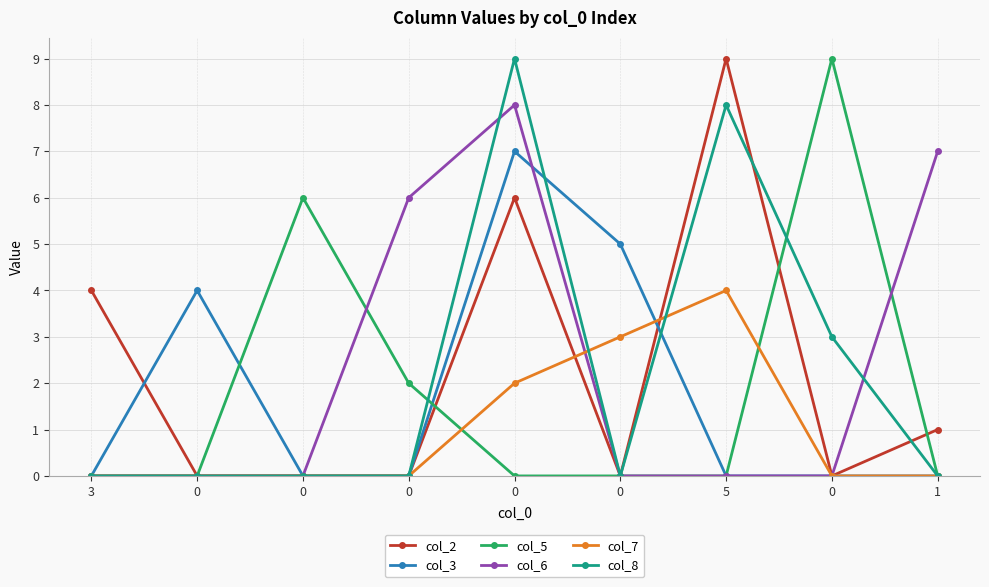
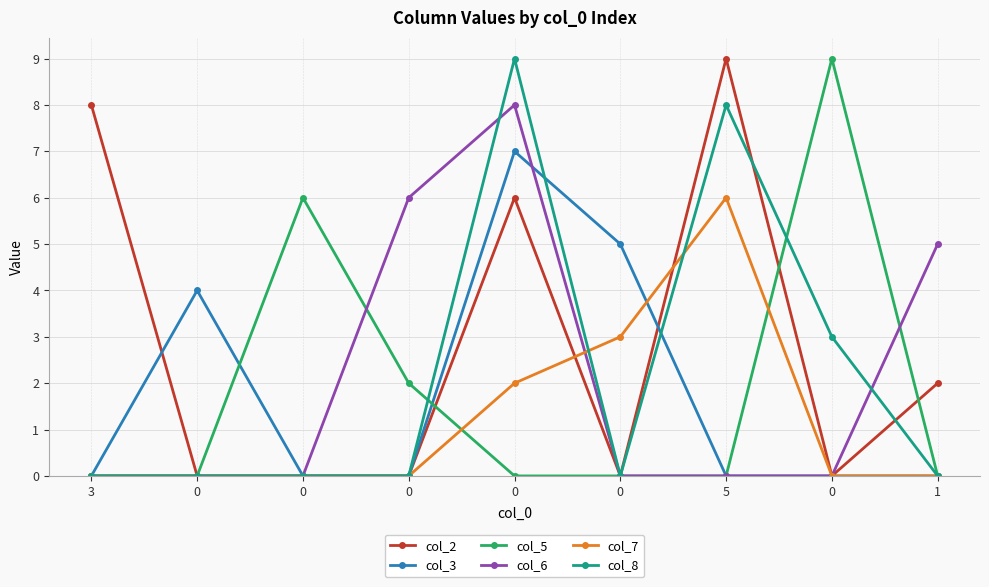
  {
    "col_2": {
-     "3": 4,
+     "3": 8,
      "5": 9,
-     "1": 1
+     "1": 2
    },
    "col_6": {
-     "1": 7
+     "1": 5
    },
    "col_7": {
-     "5": 4
+     "5": 6
    }
  }
